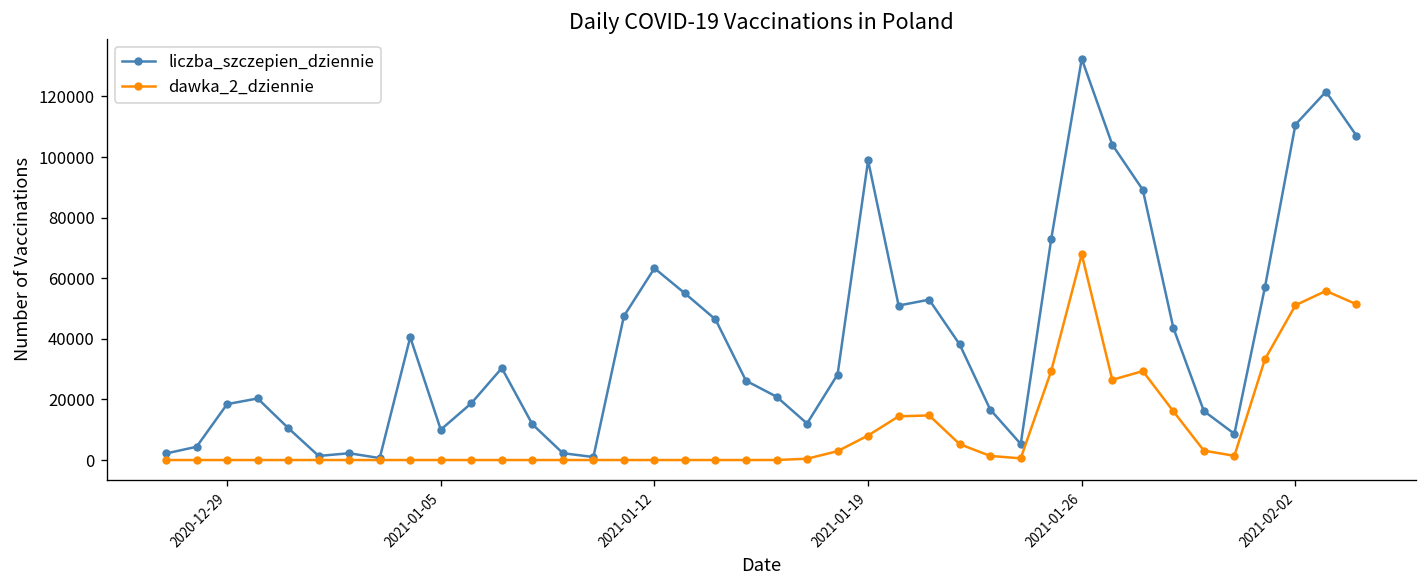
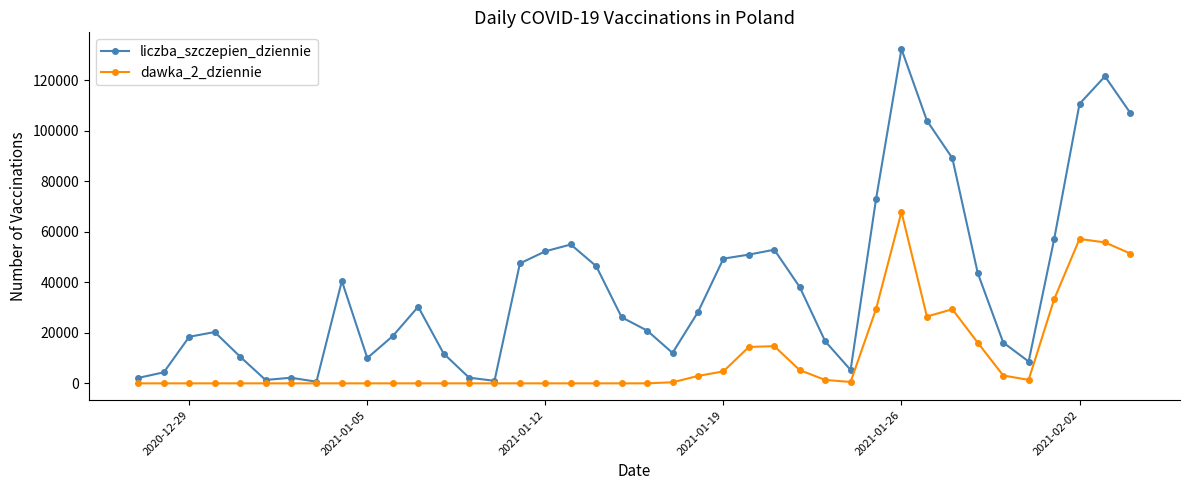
  {
    "liczba_szczepien_dziennie": {
      "2020-12-29": 18000,
      "2021-01-05": 10000,
-     "2021-01-12": 63000,
-     "2021-01-19": 99000,
+     "2021-01-12": 52000,
+     "2021-01-19": 49000,
      "2021-01-26": 132000,
      "2021-02-02": 111000
    },
    "dawka_2_dziennie": {
      "2020-12-29": 0,
      "2021-01-05": 0,
      "2021-01-12": 0,
-     "2021-01-19": 8000,
+     "2021-01-19": 5000,
      "2021-01-26": 68000,
-     "2021-02-02": 51000
+     "2021-02-02": 57000
    }
  }
